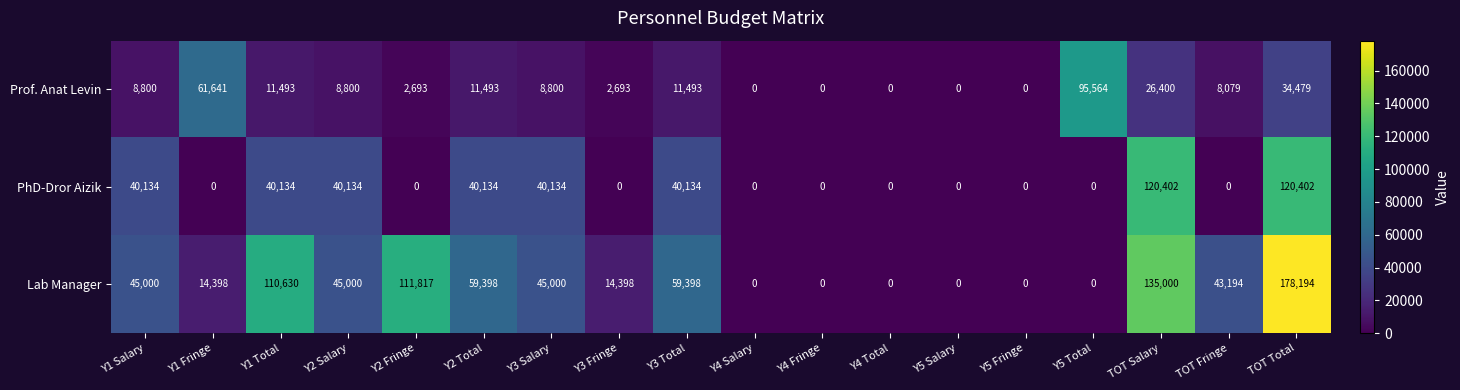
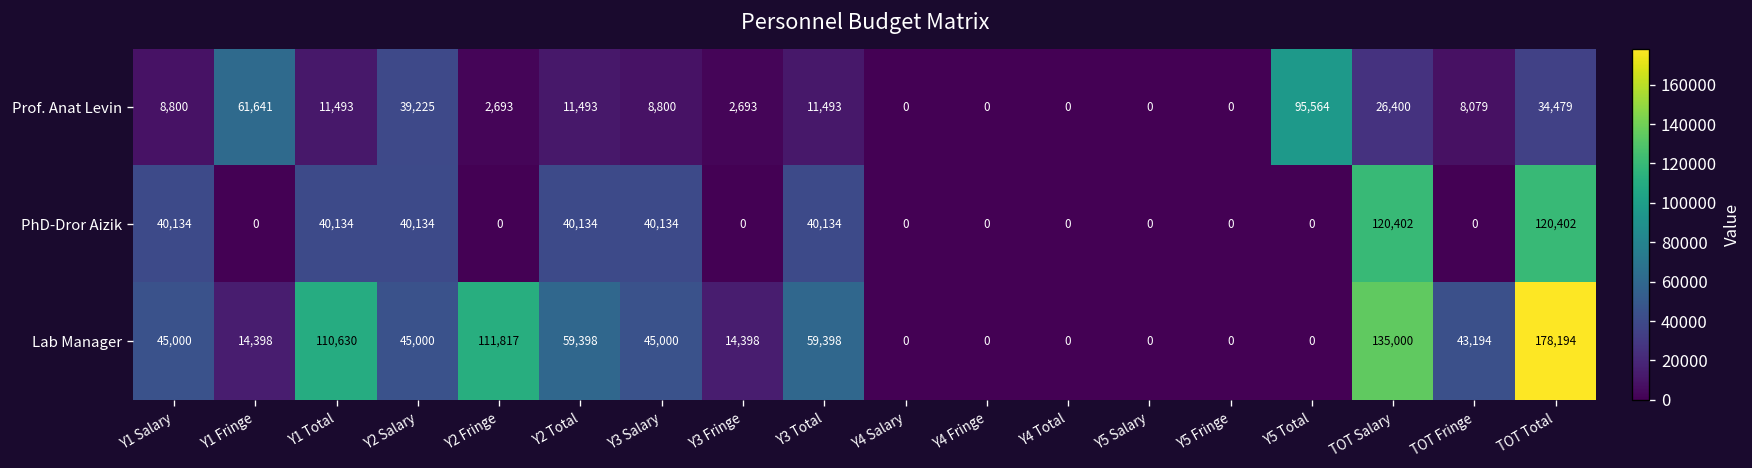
  {
    "Prof. Anat Levin": {
      "Y1 Salary": "8,800",
      "Y1 Fringe": "61,641",
      "Y1 Total": "11,493",
-     "Y2 Salary": "8,800",
+     "Y2 Salary": "39,225",
      "Y2 Fringe": "2,693",
      "Y2 Total": "11,493",
      "Y3 Salary": "8,800",
      "Y3 Fringe": "2,693",
      "Y3 Total": "11,493",
      "Y4 Salary": "0",
      "Y4 Fringe": "0",
      "Y4 Total": "0",
      "Y5 Salary": "0",
      "Y5 Fringe": "0",
      "Y5 Total": "95,564",
      "TOT Salary": "26,400",
      "TOT Fringe": "8,079",
      "TOT Total": "34,479"
    },
    "PhD-Dror Aizik": {
      "Y1 Salary": "40,134",
      "Y1 Fringe": "0",
      "Y1 Total": "40,134",
      "Y2 Salary": "40,134",
      "Y2 Fringe": "0",
      "Y2 Total": "40,134",
      "Y3 Salary": "40,134",
      "Y3 Fringe": "0",
      "Y3 Total": "40,134",
      "Y4 Salary": "0",
      "Y4 Fringe": "0",
      "Y4 Total": "0",
      "Y5 Salary": "0",
      "Y5 Fringe": "0",
      "Y5 Total": "0",
      "TOT Salary": "120,402",
      "TOT Fringe": "0",
      "TOT Total": "120,402"
    },
    "Lab Manager": {
      "Y1 Salary": "45,000",
      "Y1 Fringe": "14,398",
      "Y1 Total": "110,630",
      "Y2 Salary": "45,000",
      "Y2 Fringe": "111,817",
      "Y2 Total": "59,398",
      "Y3 Salary": "45,000",
      "Y3 Fringe": "14,398",
      "Y3 Total": "59,398",
      "Y4 Salary": "0",
      "Y4 Fringe": "0",
      "Y4 Total": "0",
      "Y5 Salary": "0",
      "Y5 Fringe": "0",
      "Y5 Total": "0",
      "TOT Salary": "135,000",
      "TOT Fringe": "43,194",
      "TOT Total": "178,194"
    }
  }
